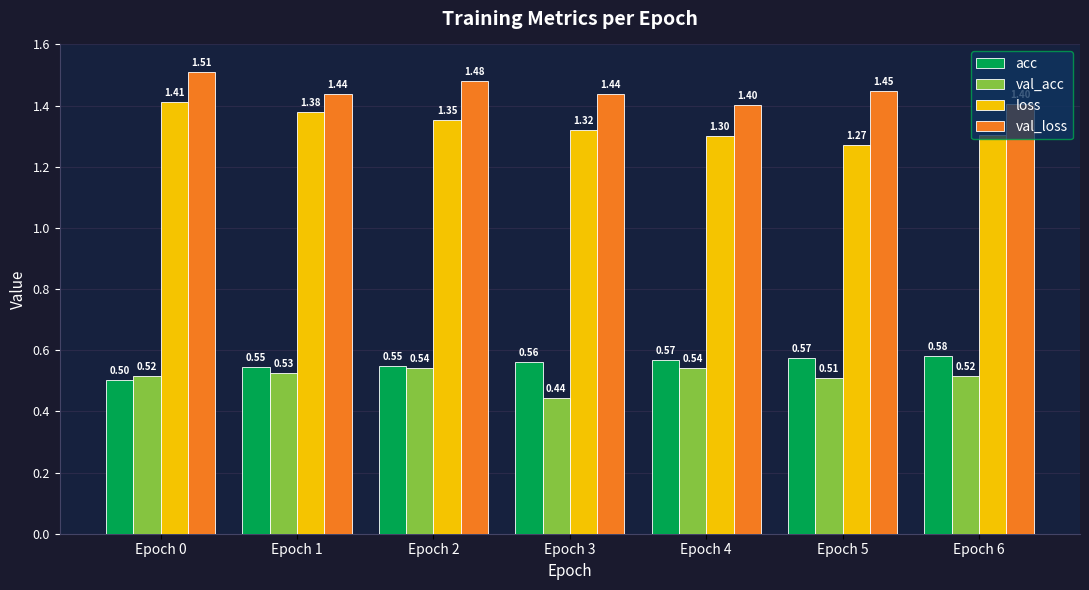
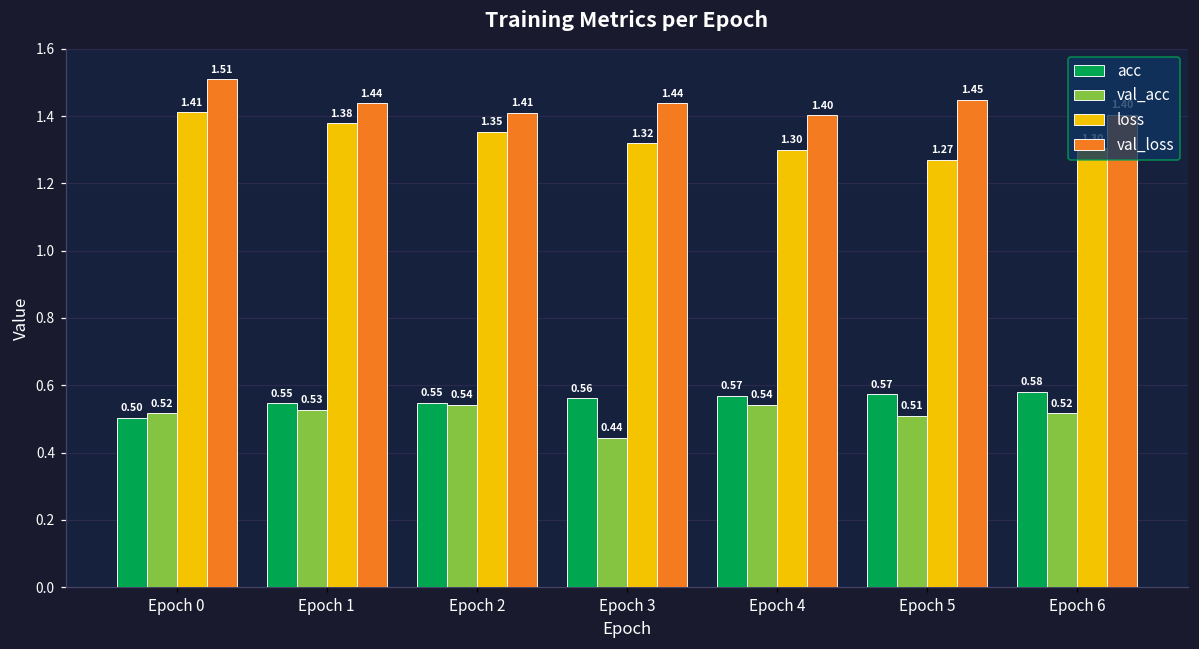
  {
    "acc": {
      "Epoch 0": 0.50,
      "Epoch 1": 0.55,
      "Epoch 2": 0.55,
      "Epoch 3": 0.56,
      "Epoch 4": 0.57,
      "Epoch 5": 0.57,
      "Epoch 6": 0.58
    },
    "val_acc": {
      "Epoch 0": 0.52,
      "Epoch 1": 0.53,
      "Epoch 2": 0.54,
      "Epoch 3": 0.44,
      "Epoch 4": 0.54,
      "Epoch 5": 0.51,
      "Epoch 6": 0.52
    },
    "loss": {
      "Epoch 0": 1.41,
      "Epoch 1": 1.38,
      "Epoch 2": 1.35,
      "Epoch 3": 1.32,
      "Epoch 4": 1.30,
      "Epoch 5": 1.27
    },
    "val_loss": {
      "Epoch 0": 1.51,
      "Epoch 1": 1.44,
-     "Epoch 2": 1.48,
+     "Epoch 2": 1.41,
      "Epoch 3": 1.44,
      "Epoch 4": 1.40,
      "Epoch 5": 1.45
    }
  }
